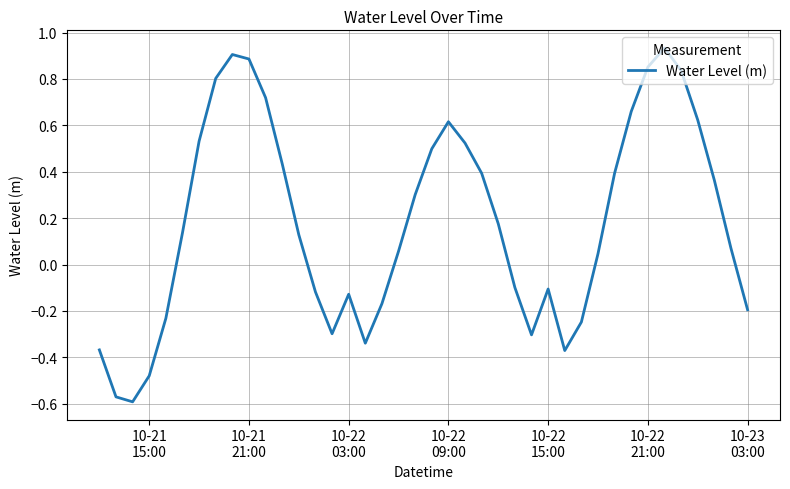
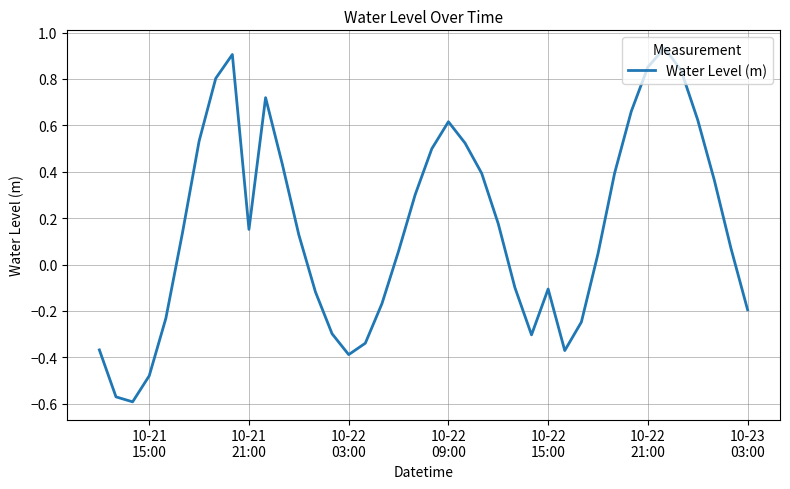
  {
    "10-21 15:00": -0.48,
-   "10-21 21:00": 0.89,
-   "10-22 03:00": -0.13,
+   "10-21 21:00": 0.15,
+   "10-22 03:00": -0.39,
    "10-22 09:00": 0.62,
    "10-22 15:00": -0.11,
    "10-23 03:00": -0.19
  }
